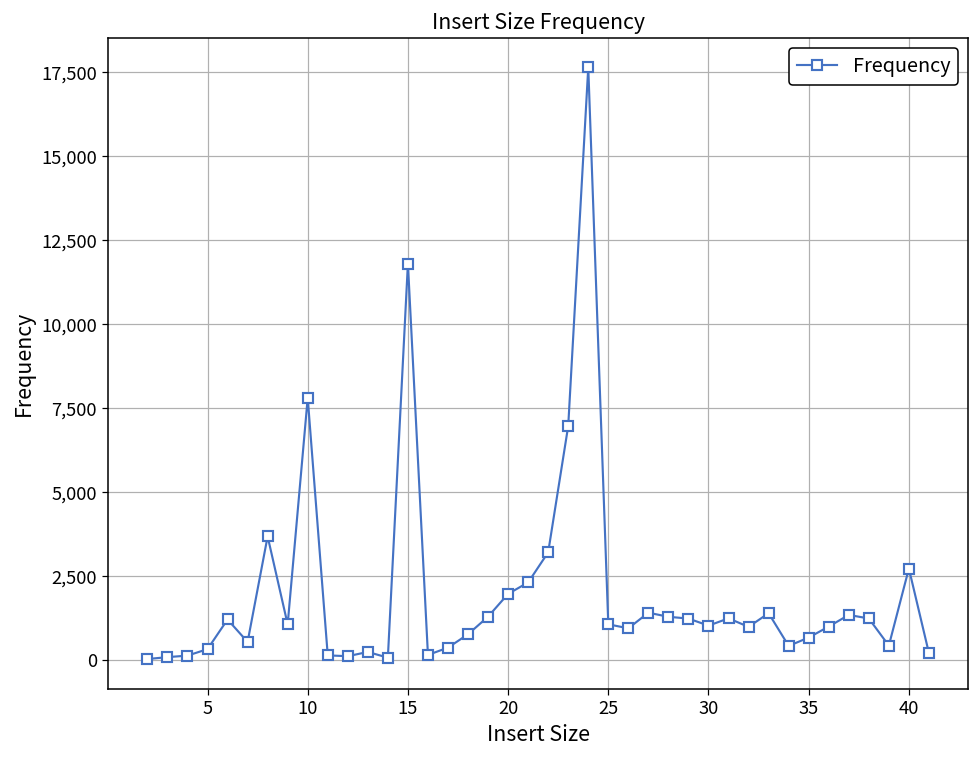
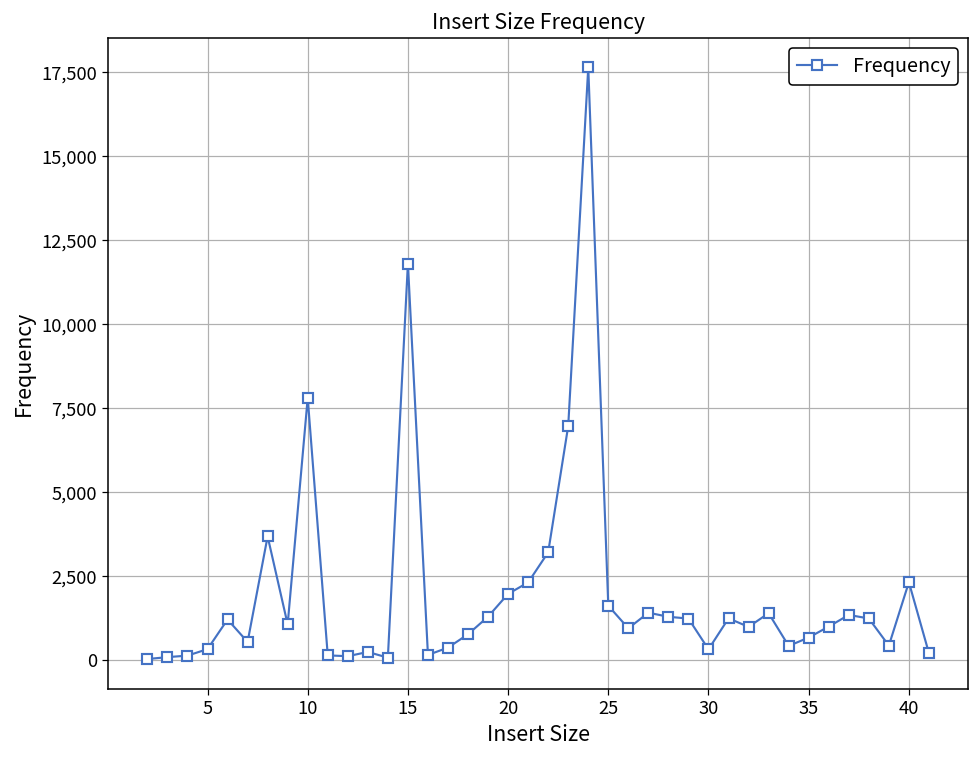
  {
    "5": "300",
    "10": "7,800",
    "15": "11,800",
    "20": "2,000",
-   "25": "1,100",
-   "30": "1,000",
+   "25": "1,600",
+   "30": "300",
    "35": "700",
-   "40": "2,700"
+   "40": "2,300"
  }
